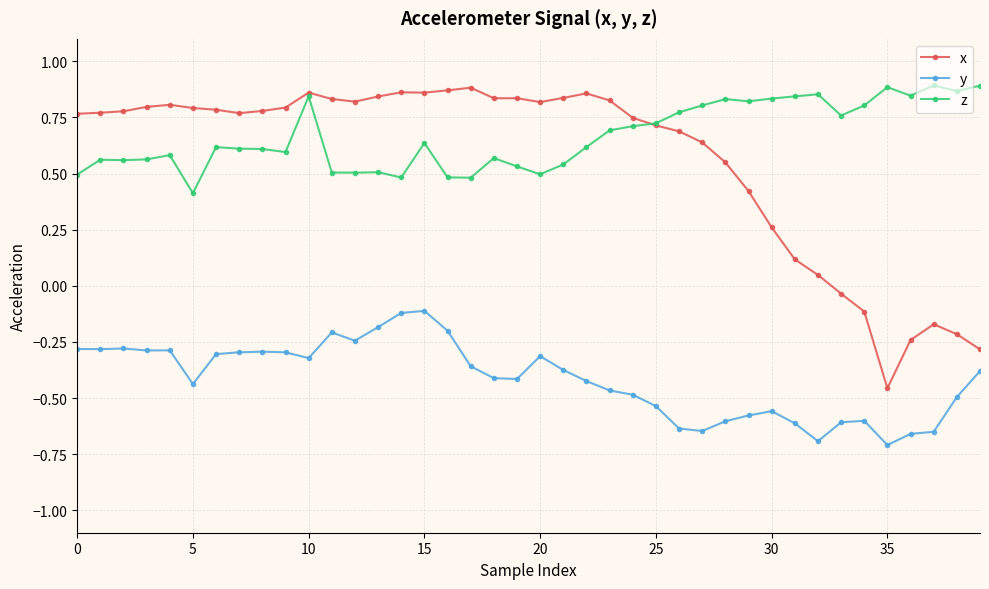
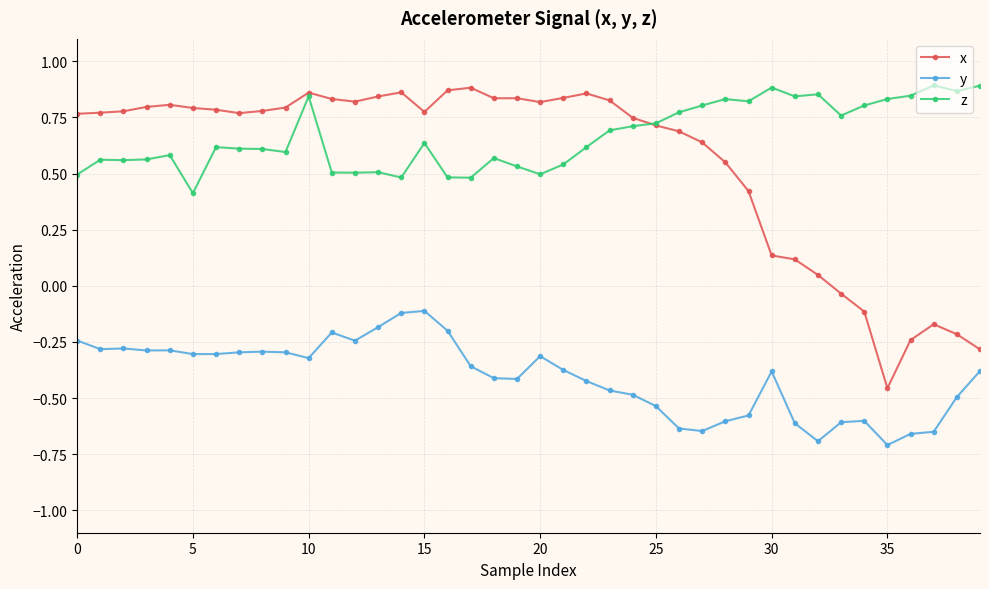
  {
    "x": {
      "0": 0.77,
      "5": 0.79,
      "10": 0.86,
-     "15": 0.86,
+     "15": 0.77,
      "20": 0.82,
-     "30": 0.26,
+     "30": 0.14,
      "35": -0.46
    },
    "y": {
-     "0": -0.28,
-     "5": -0.44,
+     "0": -0.24,
+     "5": -0.30,
      "10": -0.32,
      "15": -0.11,
      "20": -0.31,
      "25": -0.54,
-     "30": -0.56,
+     "30": -0.38,
      "35": -0.71
    },
    "z": {
      "0": 0.50,
      "5": 0.41,
      "10": 0.84,
      "15": 0.64,
      "20": 0.50,
-     "30": 0.83,
-     "35": 0.88
+     "30": 0.88,
+     "35": 0.83
    }
  }
